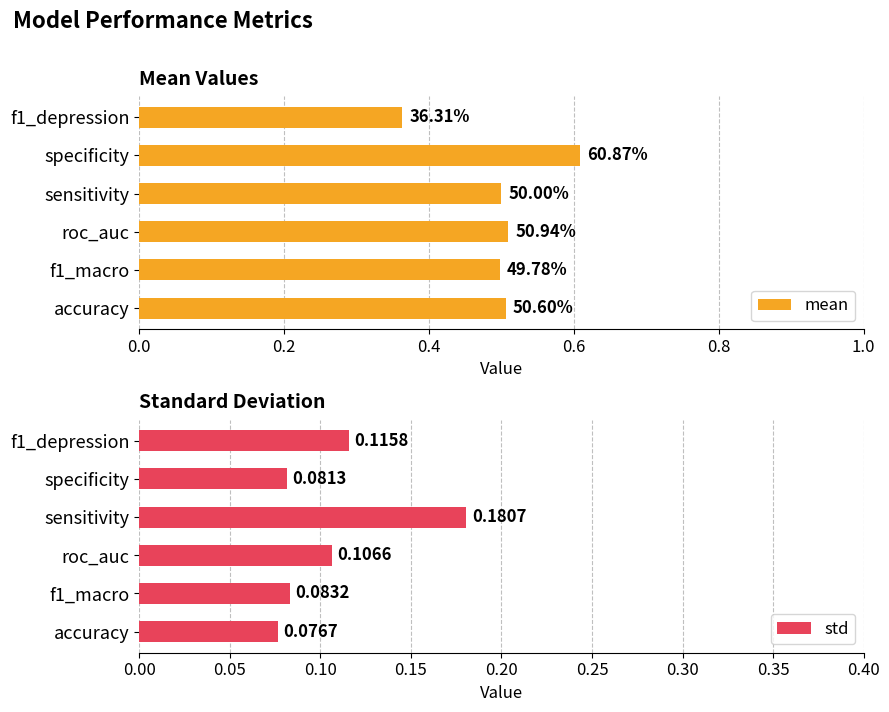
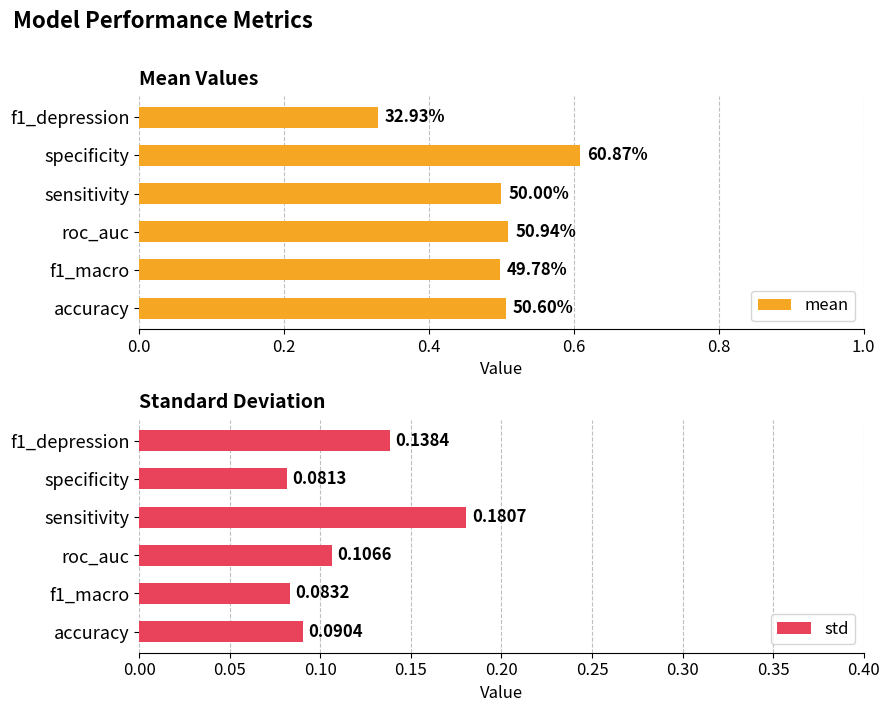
  {
    "Mean Values": {
-     "f1_depression": "36.31%",
+     "f1_depression": "32.93%",
      "specificity": "60.87%",
      "sensitivity": "50.00%",
      "roc_auc": "50.94%",
      "f1_macro": "49.78%",
      "accuracy": "50.60%"
    },
    "Standard Deviation": {
-     "f1_depression": "0.1158",
+     "f1_depression": "0.1384",
      "specificity": "0.0813",
      "sensitivity": "0.1807",
      "roc_auc": "0.1066",
      "f1_macro": "0.0832",
-     "accuracy": "0.0767"
+     "accuracy": "0.0904"
    }
  }
